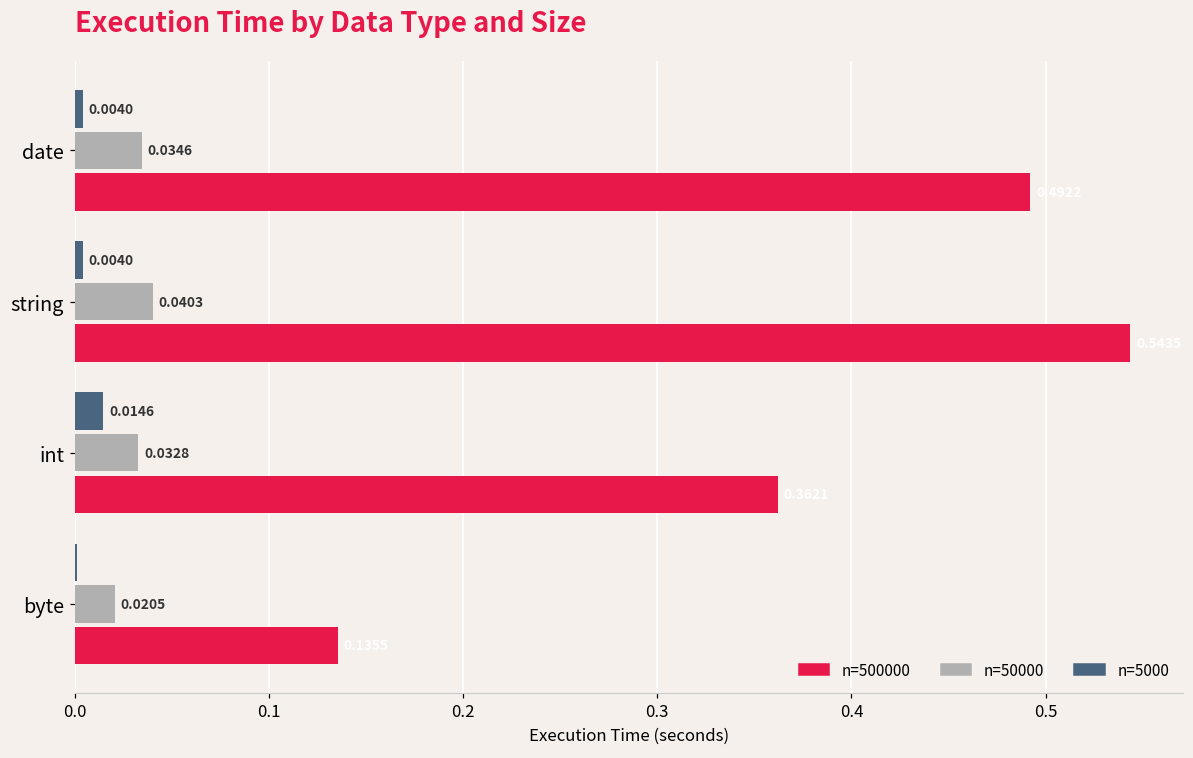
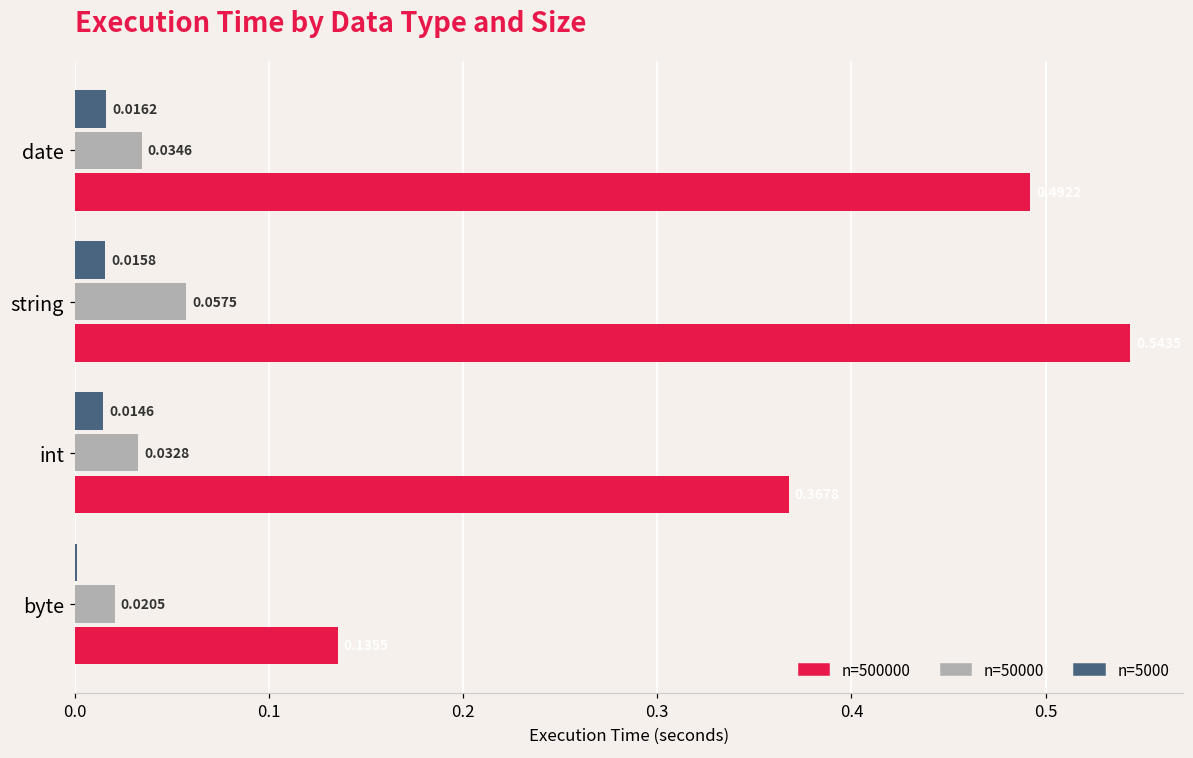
  {
    "n=500000": {
      "date": 0.492,
      "string": 0.544,
-     "int": 0.362,
+     "int": 0.368,
      "byte": 0.136
    },
    "n=50000": {
      "date": 0.0346,
-     "string": 0.0403,
+     "string": 0.0575,
      "int": 0.0328,
      "byte": 0.0205
    },
    "n=5000": {
-     "date": 0.0040,
-     "string": 0.0040,
+     "date": 0.0162,
+     "string": 0.0158,
      "int": 0.0146
    }
  }
